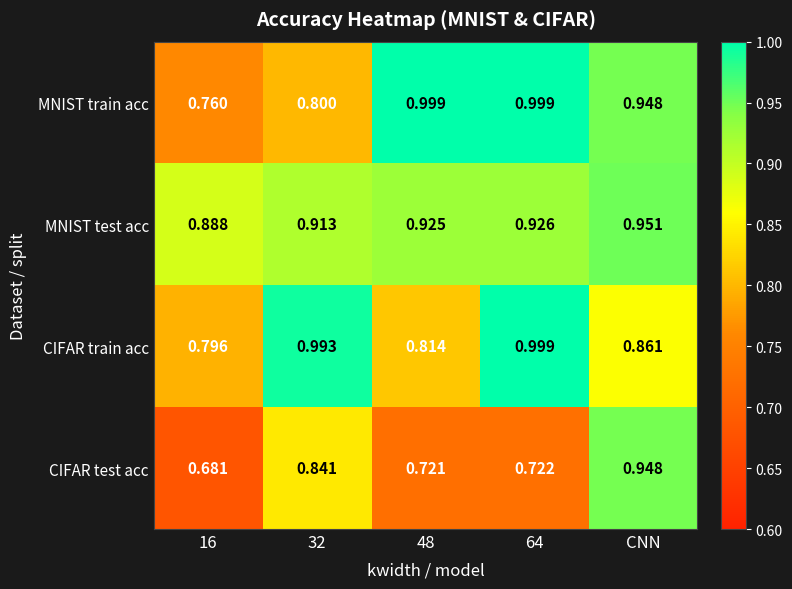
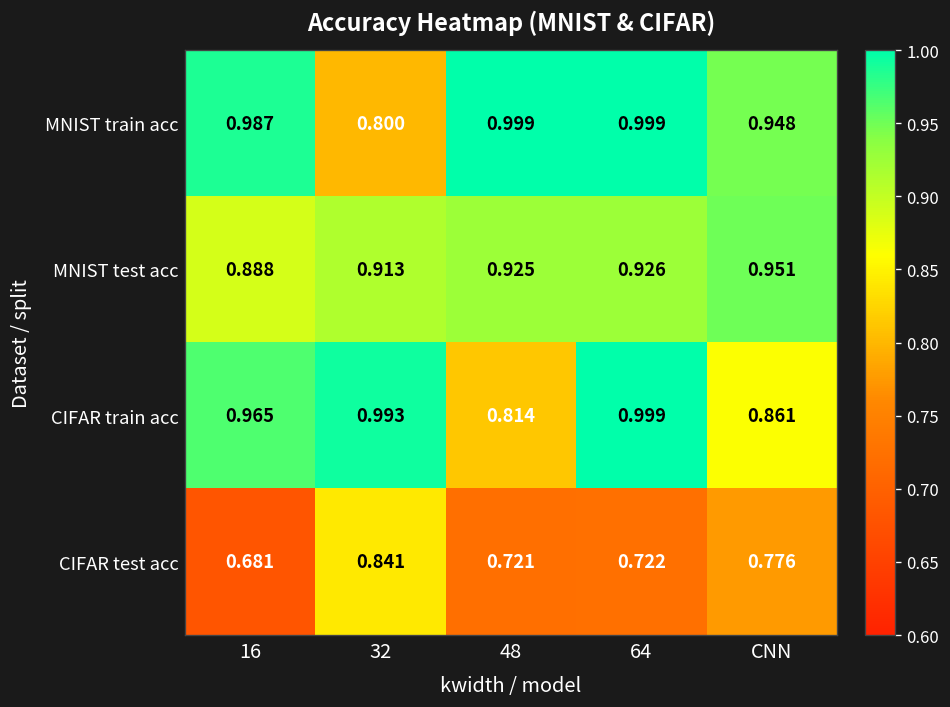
  {
    "MNIST train acc": {
-     "16": 0.760,
+     "16": 0.987,
      "32": 0.800,
      "48": 0.999,
      "64": 0.999,
      "CNN": 0.948
    },
    "MNIST test acc": {
      "16": 0.888,
      "32": 0.913,
      "48": 0.925,
      "64": 0.926,
      "CNN": 0.951
    },
    "CIFAR train acc": {
-     "16": 0.796,
+     "16": 0.965,
      "32": 0.993,
      "48": 0.814,
      "64": 0.999,
      "CNN": 0.861
    },
    "CIFAR test acc": {
      "16": 0.681,
      "32": 0.841,
      "48": 0.721,
      "64": 0.722,
-     "CNN": 0.948
+     "CNN": 0.776
    }
  }
